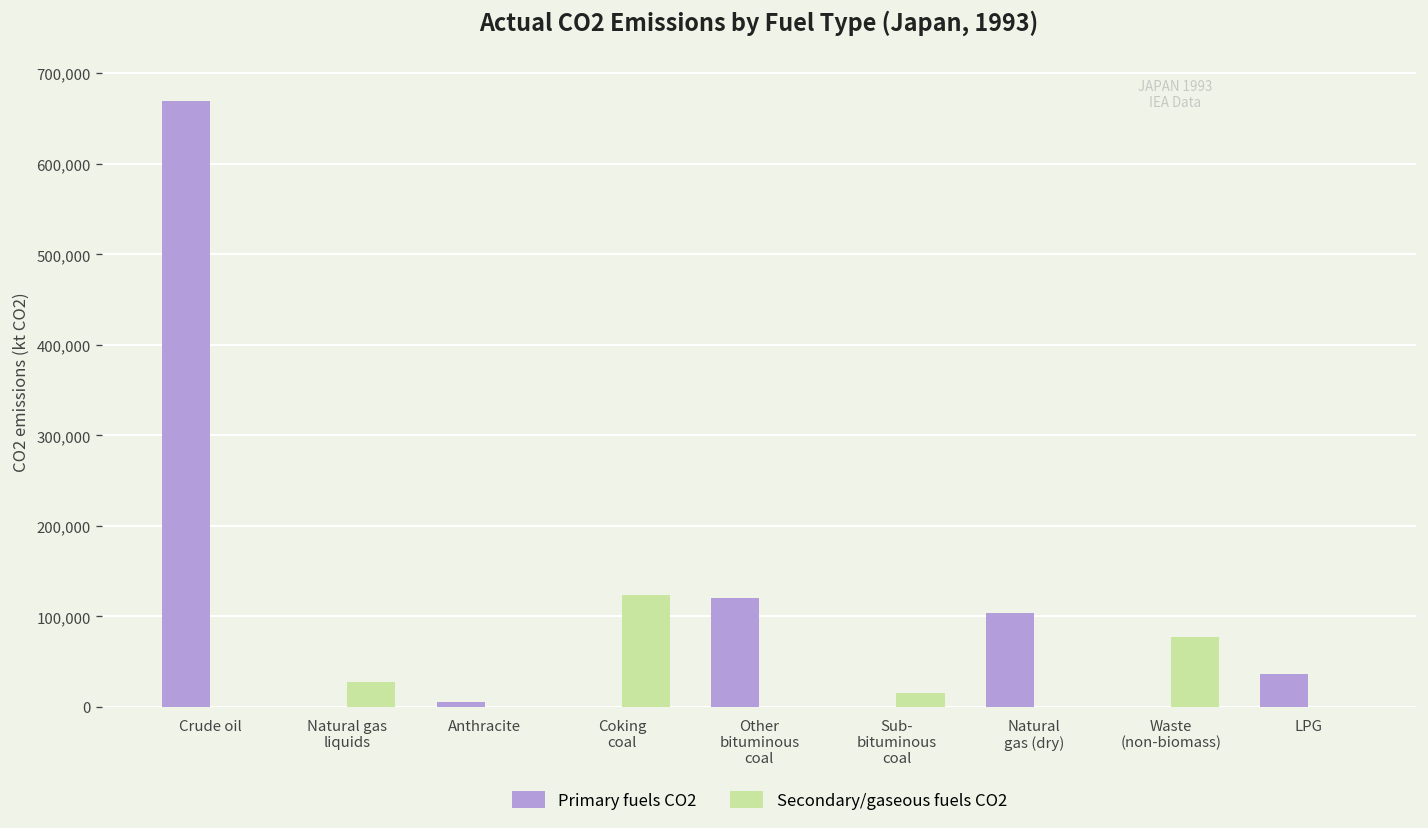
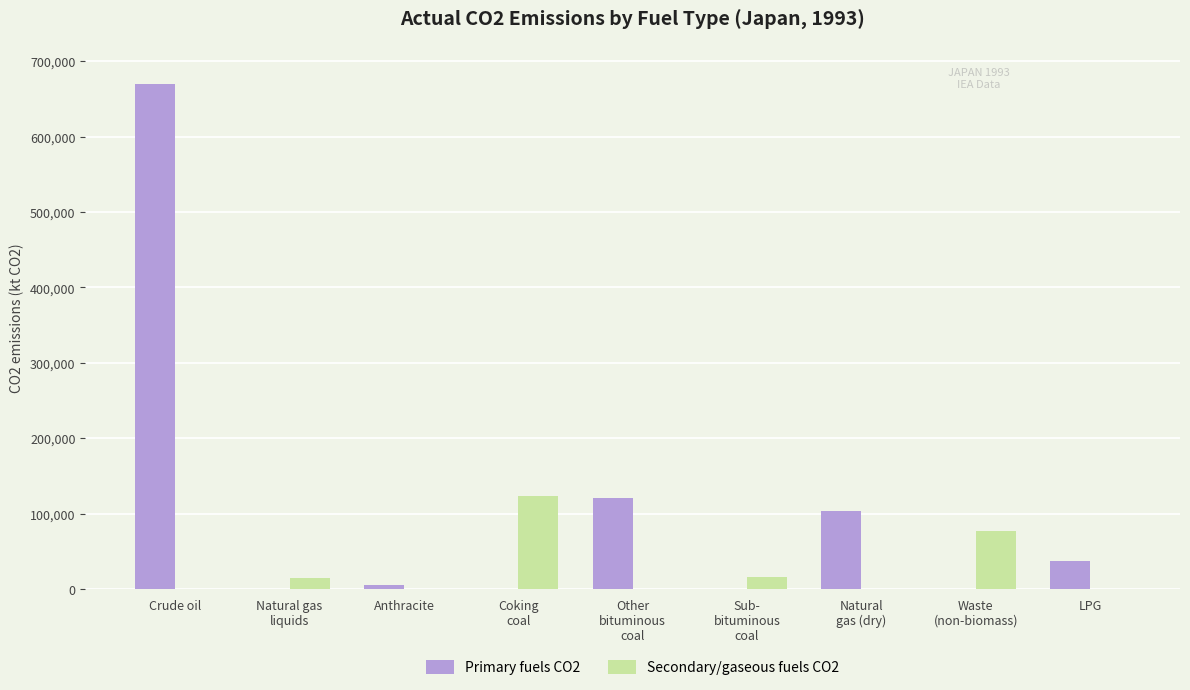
  {
    "Primary fuels CO2": {
      "Crude oil": "670,000",
      "Natural gas liquids": "0",
      "Anthracite": "10,000",
      "Coking coal": "0",
      "Other bituminous coal": "120,000",
      "Sub- bituminous coal": "0",
      "Natural gas (dry)": "100,000",
      "Waste (non-biomass)": "0",
      "LPG": "40,000"
    },
    "Secondary/gaseous fuels CO2": {
      "Crude oil": "0",
-     "Natural gas liquids": "30,000",
+     "Natural gas liquids": "10,000",
      "Anthracite": "0",
      "Coking coal": "120,000",
      "Other bituminous coal": "0",
      "Sub- bituminous coal": "20,000",
      "Natural gas (dry)": "0",
      "Waste (non-biomass)": "80,000",
      "LPG": "0"
    }
  }
